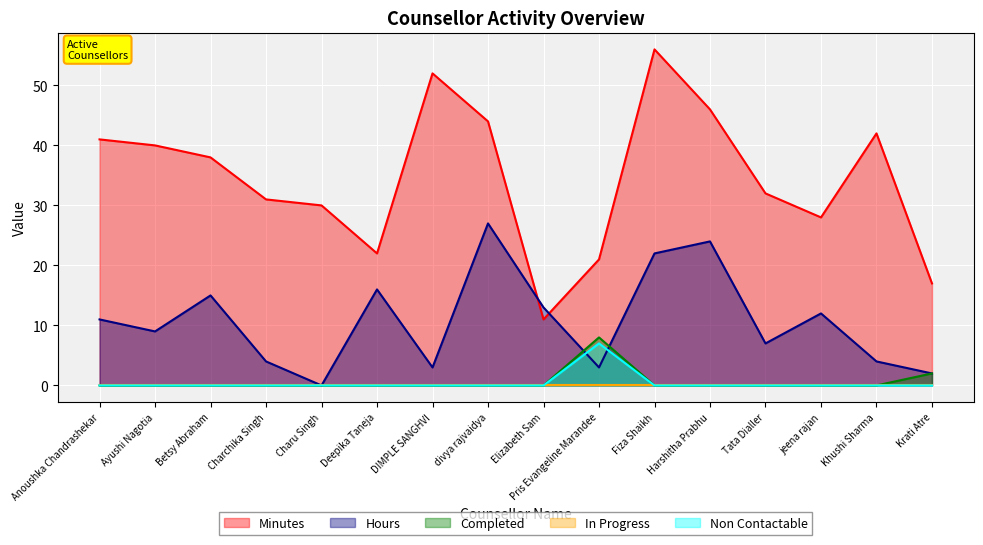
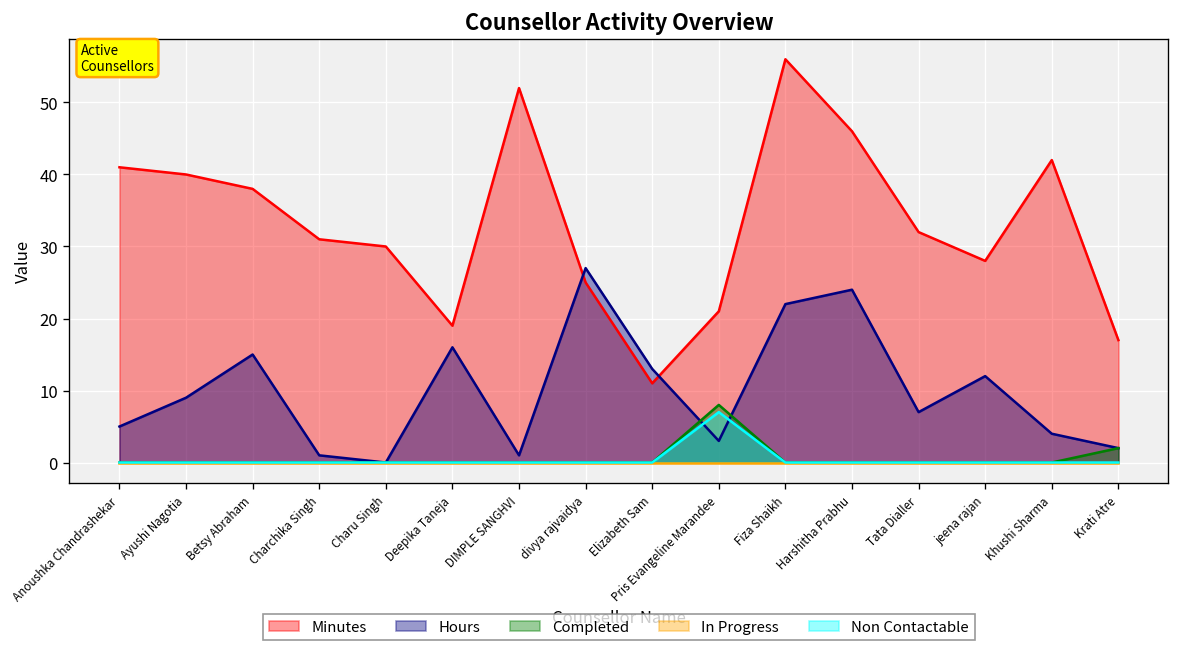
  {
    "Minutes": {
      "Anoushka Chandrashekar": 41,
      "Ayushi Nagotia": 40,
      "Betsy Abraham": 38,
      "Charchika Singh": 31,
      "Charu Singh": 30,
-     "Deepika Taneja": 22,
+     "Deepika Taneja": 19,
      "DIMPLE SANGHVI": 52,
-     "divya rajvaidya": 44,
+     "divya rajvaidya": 25,
      "Elizabeth Sam": 11,
      "Pris Evangeline Marandee": 21,
      "Fiza Shaikh": 56,
      "Harshitha Prabhu": 46,
      "Tata Dialler": 32,
      "jeena rajan": 28,
      "Khushi Sharma": 42,
      "Krati Atre": 17
    },
    "Hours": {
-     "Anoushka Chandrashekar": 11,
+     "Anoushka Chandrashekar": 5,
      "Ayushi Nagotia": 9,
      "Betsy Abraham": 15,
-     "Charchika Singh": 4,
+     "Charchika Singh": 1,
      "Deepika Taneja": 16,
-     "DIMPLE SANGHVI": 3,
+     "DIMPLE SANGHVI": 1,
      "divya rajvaidya": 27,
      "Elizabeth Sam": 13,
      "Pris Evangeline Marandee": 3,
      "Fiza Shaikh": 22,
      "Harshitha Prabhu": 24,
      "Tata Dialler": 7,
      "jeena rajan": 12,
      "Khushi Sharma": 4
    },
    "Completed": {
      "Pris Evangeline Marandee": 8
    },
    "In Progress": {
      "Pris Evangeline Marandee": 0
    },
    "Non Contactable": {
      "Pris Evangeline Marandee": 7
    }
  }
